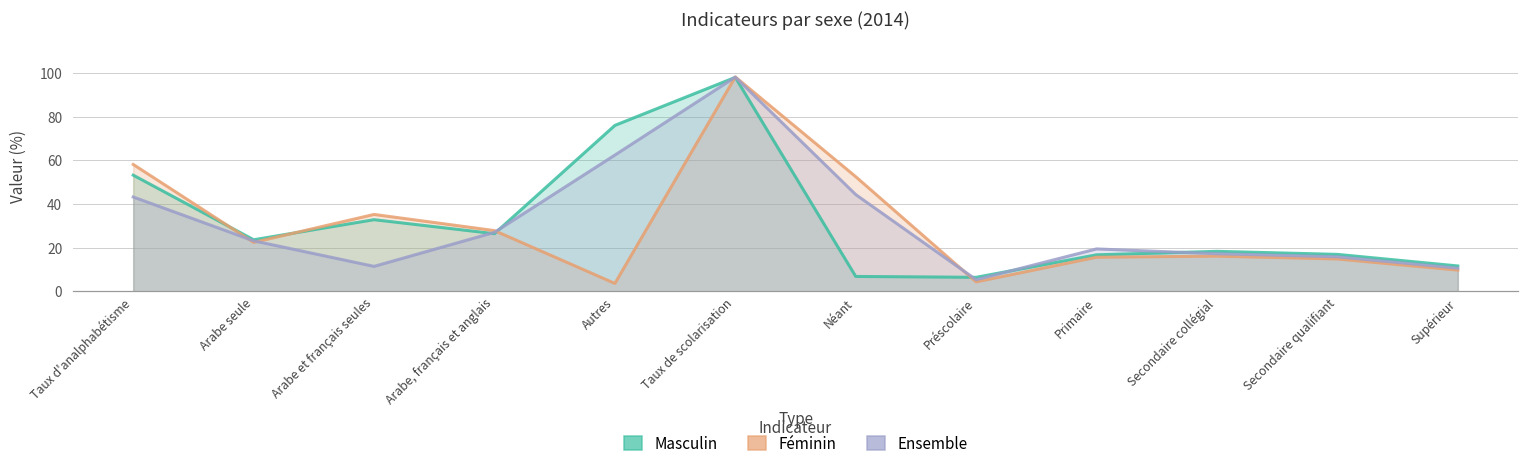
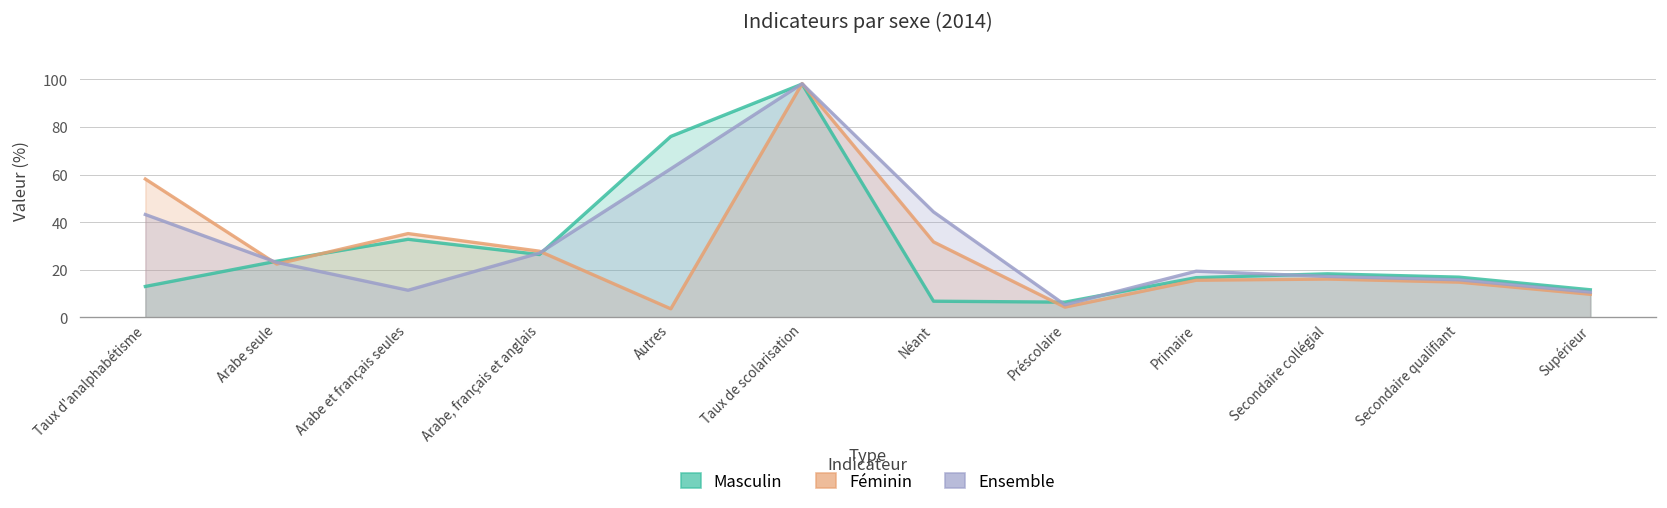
  {
    "Masculin": {
-     "Taux d'analphabétisme": 53,
+     "Taux d'analphabétisme": 13,
      "Arabe et français seules": 33,
      "Autres": 76,
      "Néant": 7
    },
    "Féminin": {
      "Taux d'analphabétisme": 58,
      "Arabe et français seules": 35,
      "Autres": 4,
-     "Néant": 53
+     "Néant": 32
    },
    "Ensemble": {
      "Taux d'analphabétisme": 43,
      "Arabe et français seules": 11,
      "Autres": 62,
      "Néant": 44,
      "Primaire": 19
    }
  }
